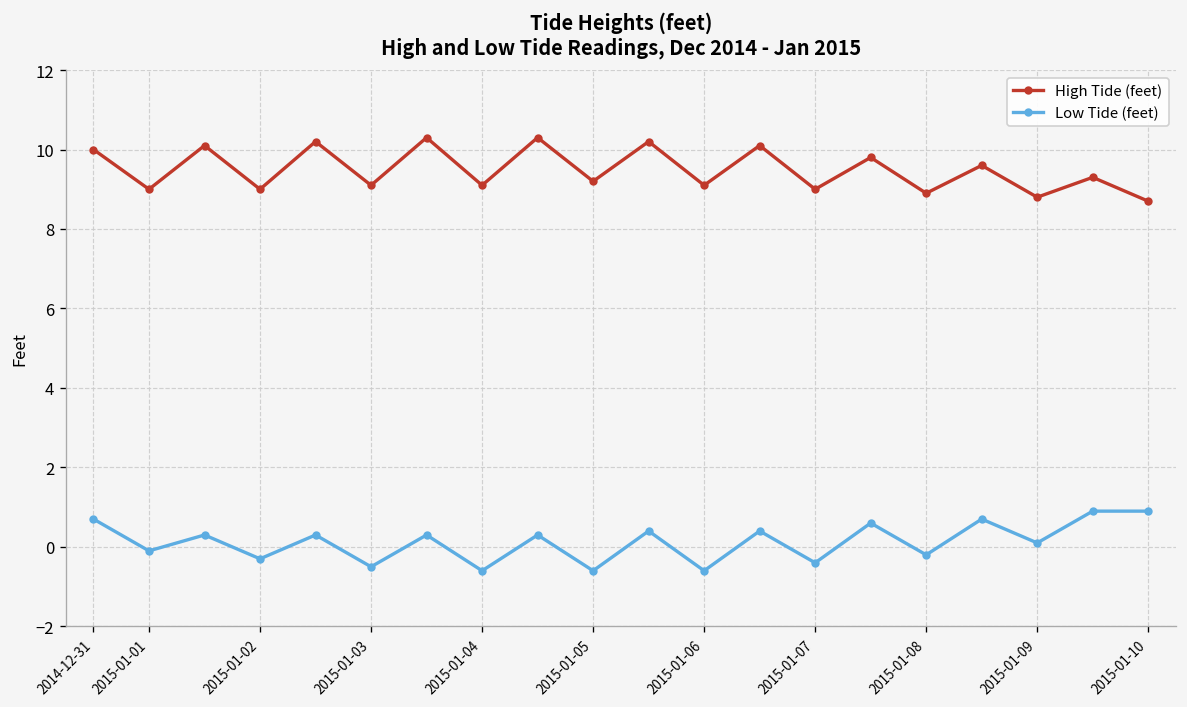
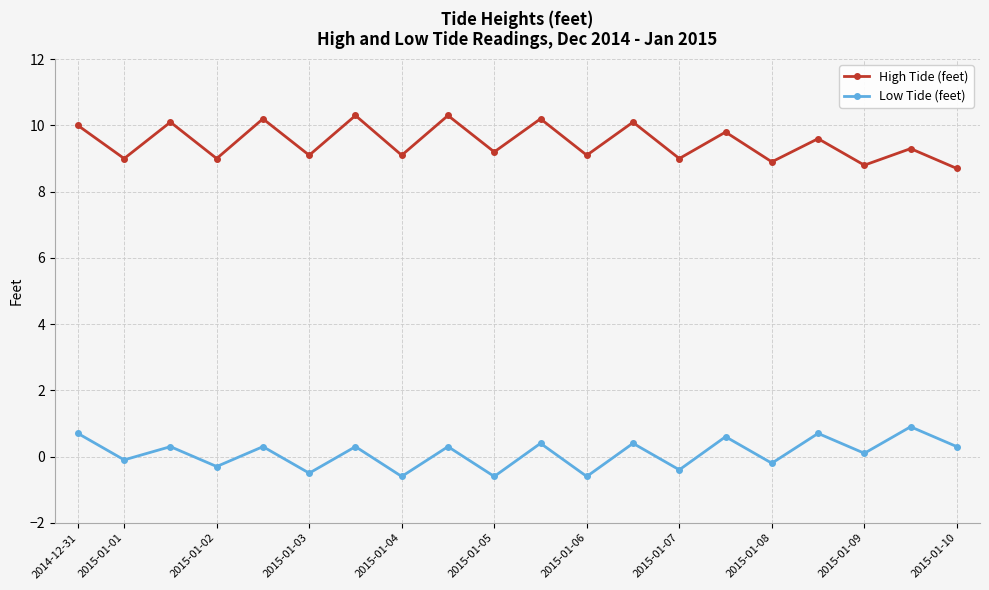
  {
    "High Tide (feet)": {
      "2014-12-31": 10.0,
      "2015-01-10": 8.7
    },
    "Low Tide (feet)": {
      "2014-12-31": 0.7,
-     "2015-01-10": 0.9
+     "2015-01-10": 0.3
    }
  }
